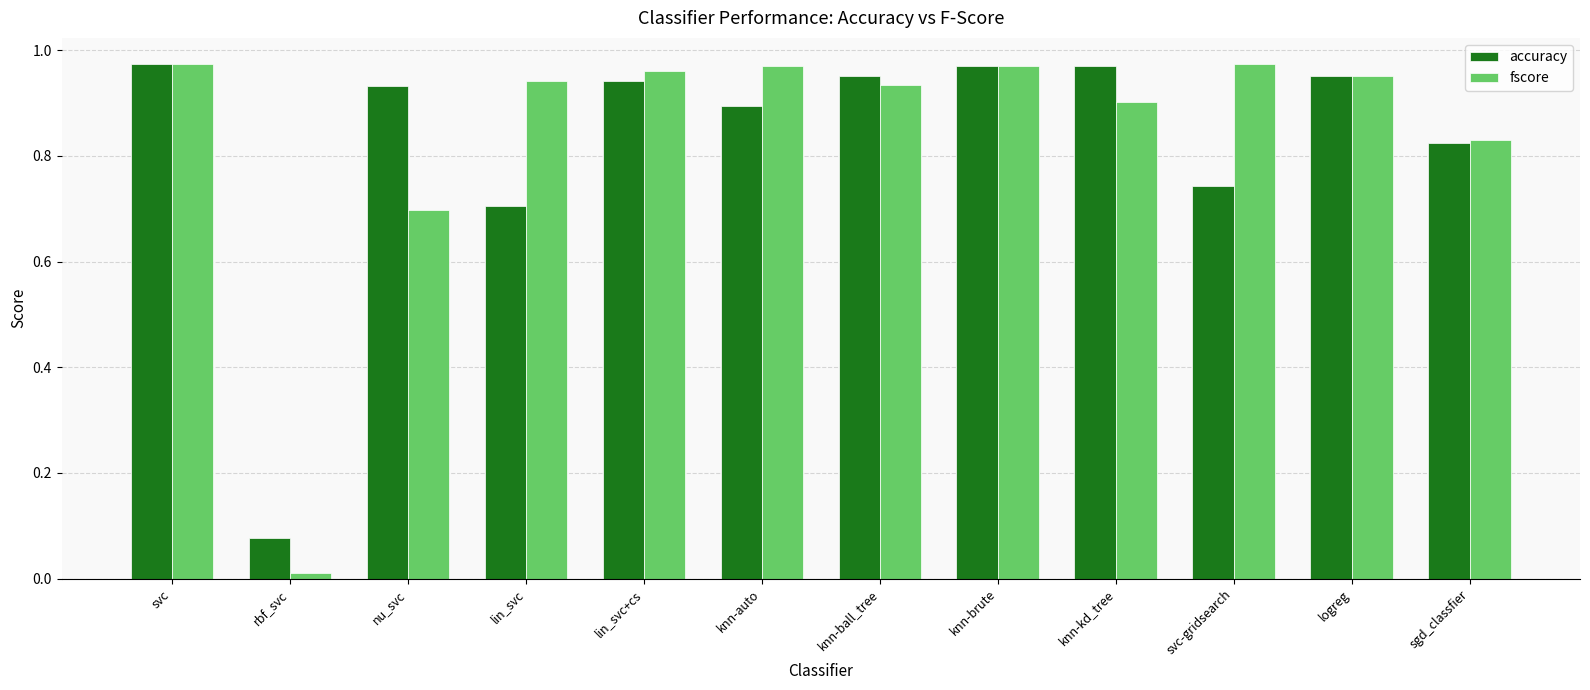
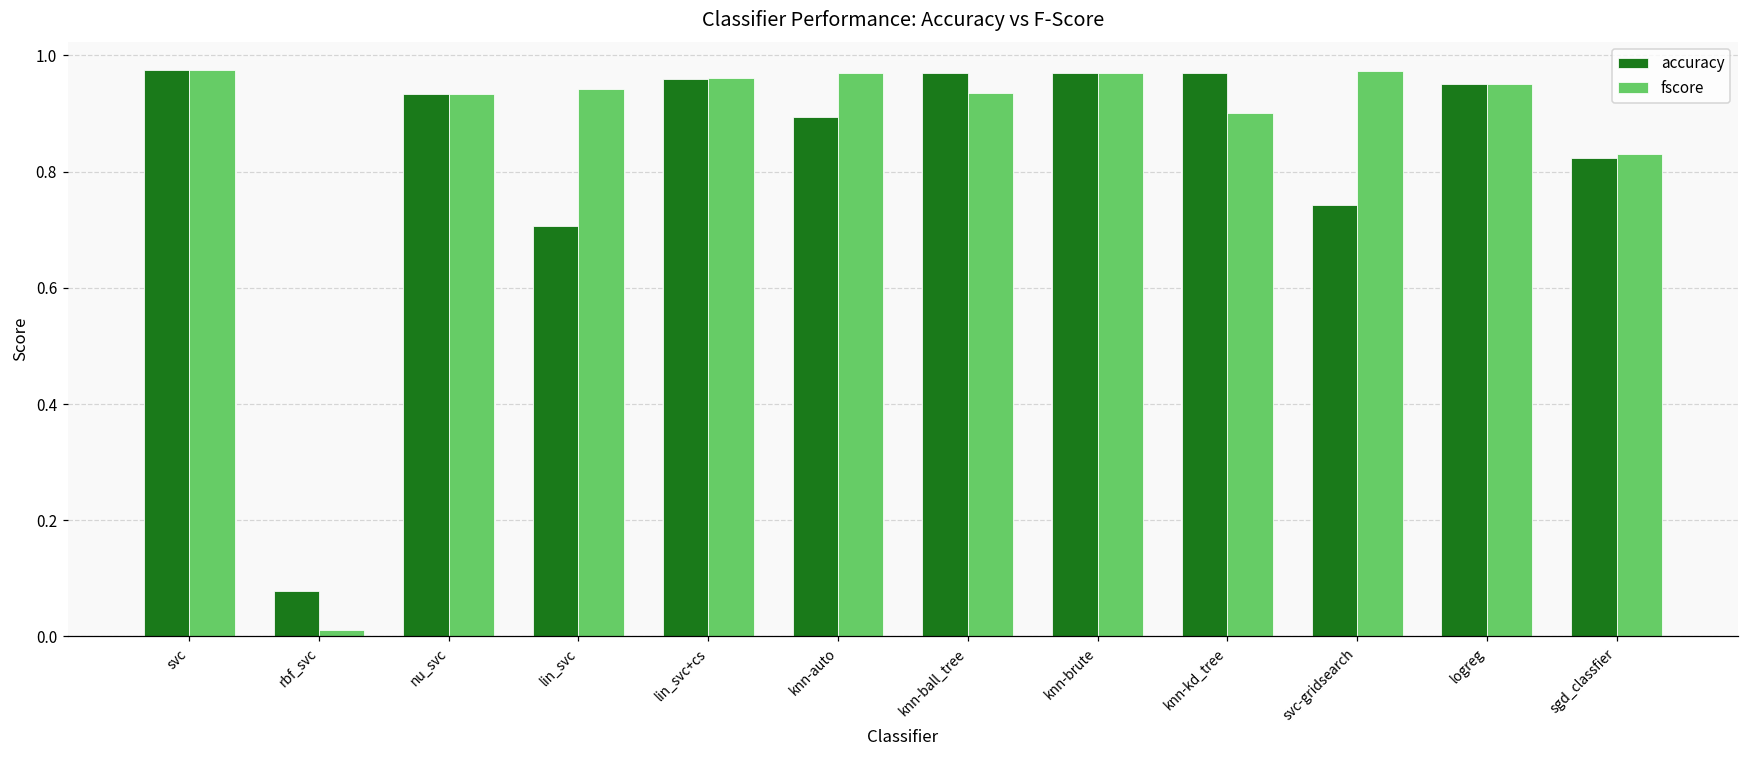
  {
    "accuracy": {
      "svc": 0.97,
      "rbf_svc": 0.08,
      "nu_svc": 0.93,
      "lin_svc": 0.71,
-     "lin_svc+cs": 0.94,
+     "lin_svc+cs": 0.96,
      "knn-auto": 0.89,
-     "knn-ball_tree": 0.95,
+     "knn-ball_tree": 0.97,
      "knn-brute": 0.97,
      "knn-kd_tree": 0.97,
      "svc-gridsearch": 0.74,
      "logreg": 0.95,
      "sgd_classfier": 0.82
    },
    "fscore": {
      "svc": 0.97,
      "rbf_svc": 0.01,
-     "nu_svc": 0.70,
+     "nu_svc": 0.93,
      "lin_svc": 0.94,
      "lin_svc+cs": 0.96,
      "knn-auto": 0.97,
      "knn-ball_tree": 0.94,
      "knn-brute": 0.97,
      "knn-kd_tree": 0.90,
      "svc-gridsearch": 0.97,
      "logreg": 0.95,
      "sgd_classfier": 0.83
    }
  }
